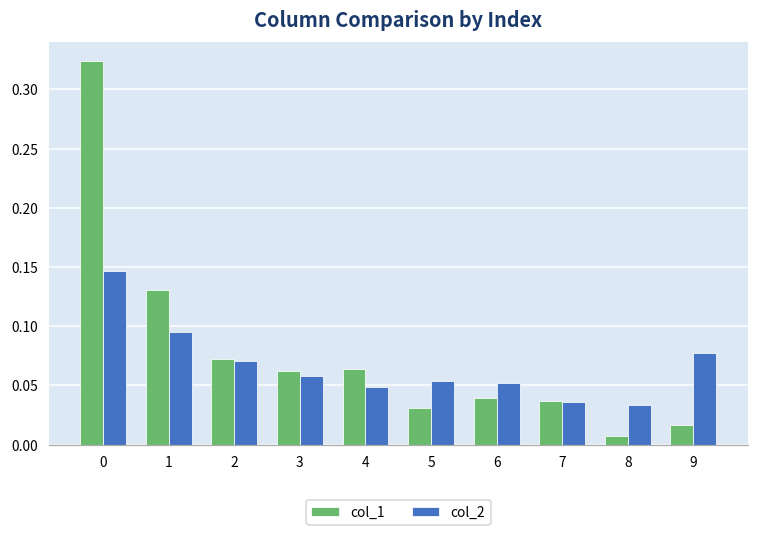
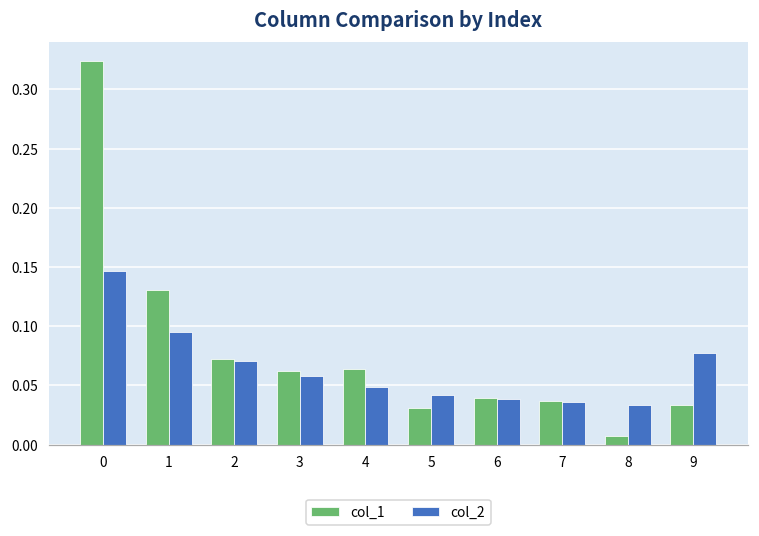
  {
    "col_1": {
      "0": 0.324,
      "1": 0.130,
      "2": 0.073,
      "3": 0.062,
      "4": 0.064,
      "5": 0.031,
      "6": 0.039,
      "7": 0.037,
      "8": 0.007,
-     "9": 0.017
+     "9": 0.034
    },
    "col_2": {
      "0": 0.147,
      "1": 0.095,
      "2": 0.071,
      "3": 0.058,
      "4": 0.049,
-     "5": 0.053,
-     "6": 0.052,
+     "5": 0.042,
+     "6": 0.039,
      "7": 0.036,
      "8": 0.033,
      "9": 0.077
    }
  }
